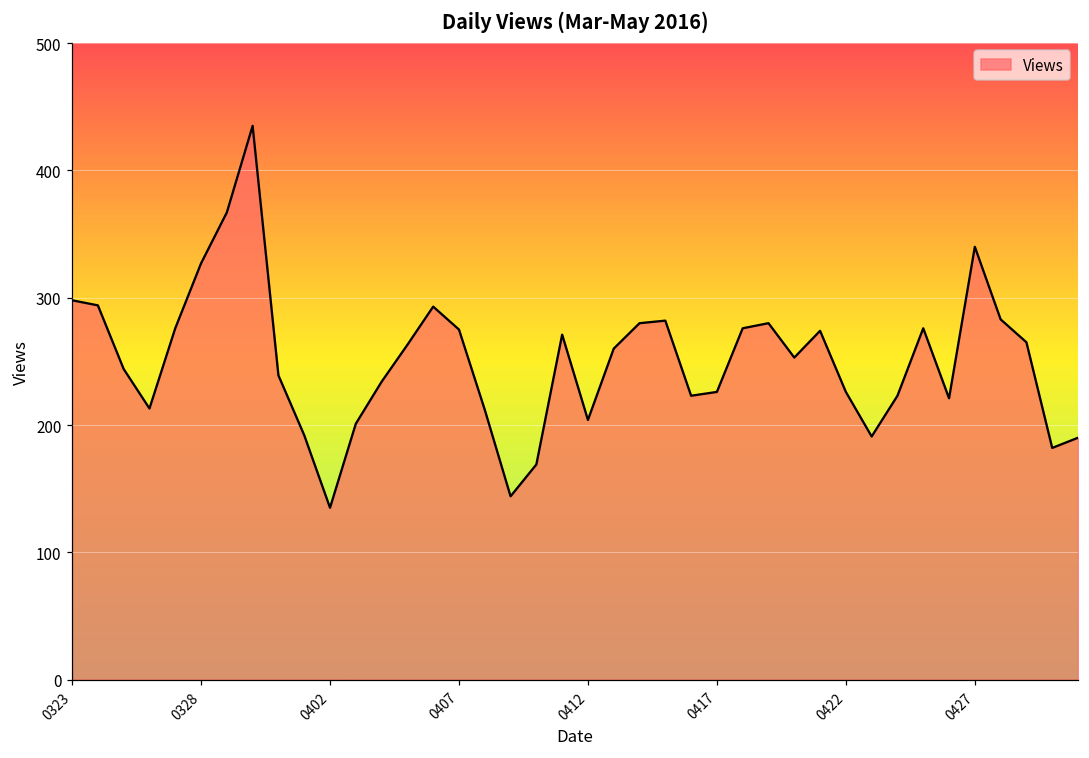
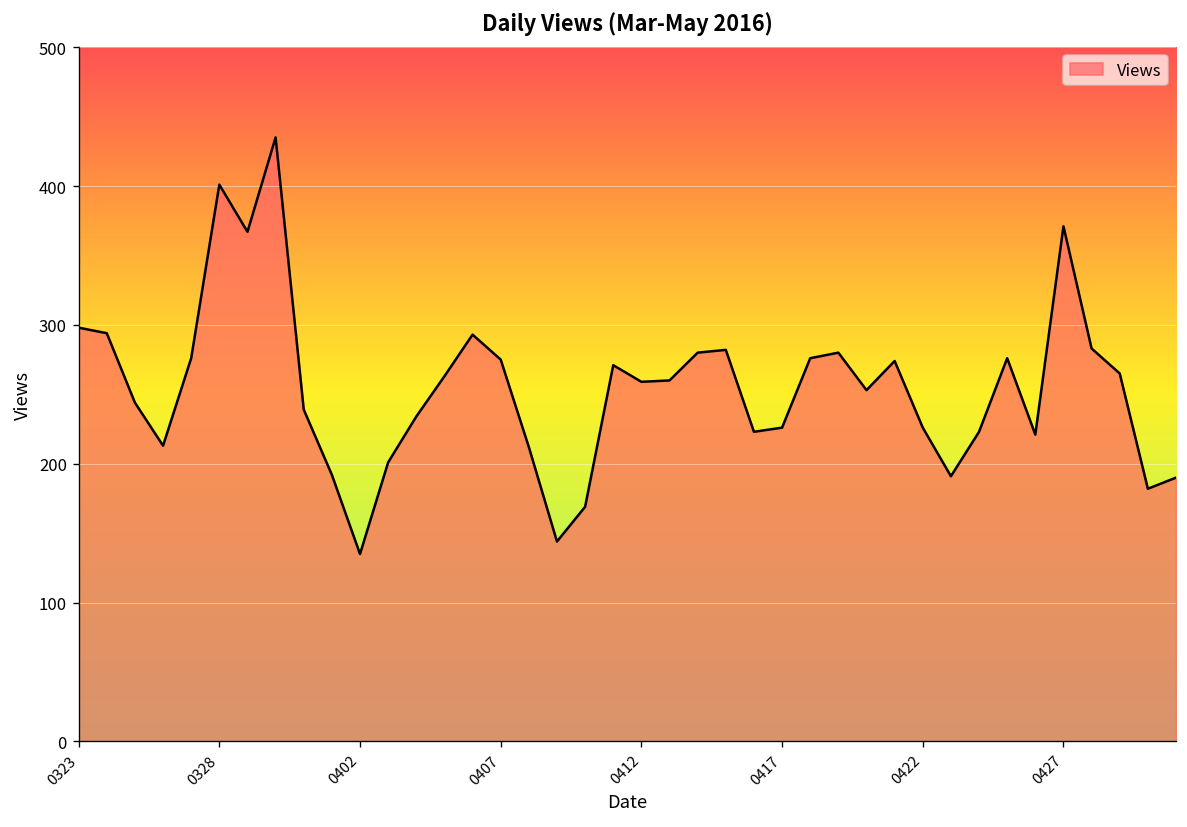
  {
    "0323": 298,
-   "0328": 327,
+   "0328": 401,
    "0402": 135,
    "0407": 275,
-   "0412": 204,
+   "0412": 259,
    "0417": 226,
    "0422": 226,
-   "0427": 340
+   "0427": 371
  }
